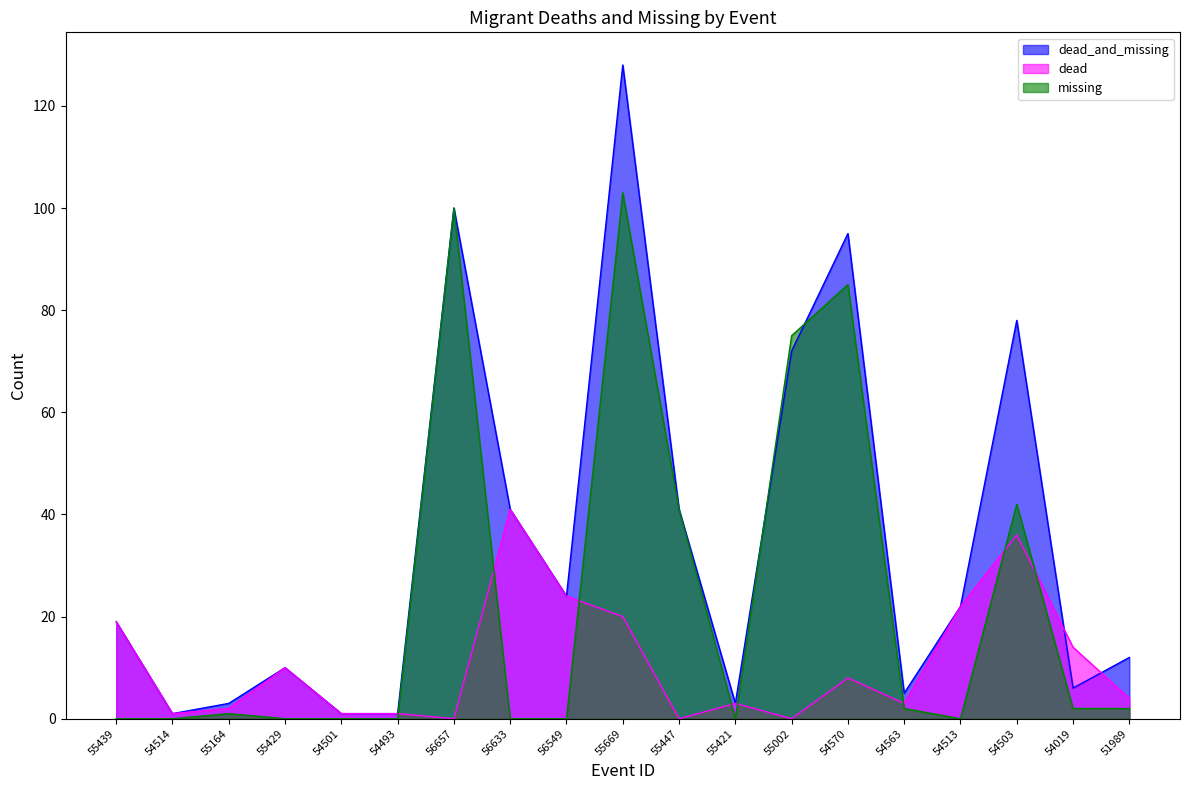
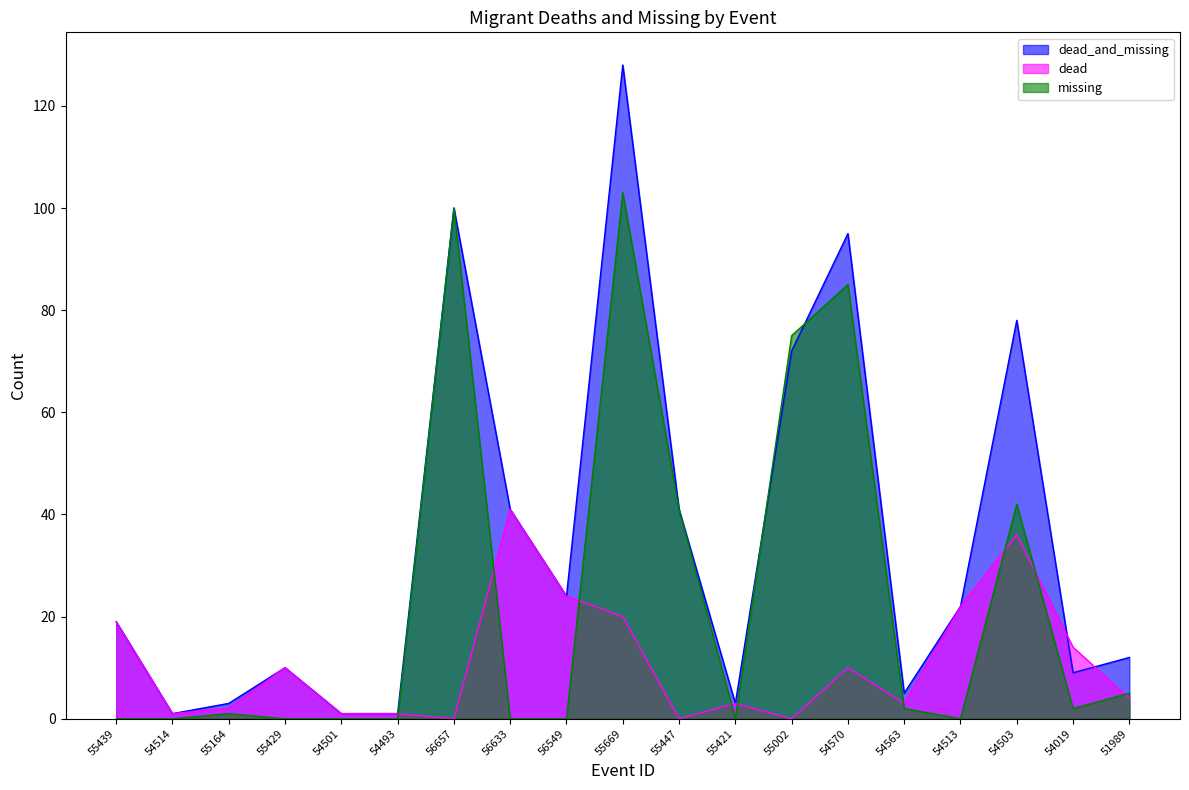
  {
    "dead_and_missing": {
      "55164": 3,
      "55669": 128,
      "55002": 72,
      "54570": 95,
      "54563": 5,
      "54503": 78,
-     "54019": 6,
+     "54019": 9,
      "51989": 12
    },
    "dead": {
      "55164": 2,
      "56657": 0,
      "55669": 20,
      "55447": 0,
      "55002": 0,
-     "54570": 8,
+     "54570": 10,
      "54563": 3,
      "54503": 36,
      "54019": 14,
      "51989": 4
    },
    "missing": {
      "55439": 0,
      "54514": 0,
      "55164": 1,
      "55429": 0,
      "54501": 0,
      "54493": 0,
      "56633": 0,
      "56549": 0,
      "55669": 103,
      "55421": 0,
      "55002": 75,
      "54570": 85,
      "54563": 2,
      "54513": 0,
      "54503": 42,
      "54019": 2,
-     "51989": 2
+     "51989": 5
    }
  }
